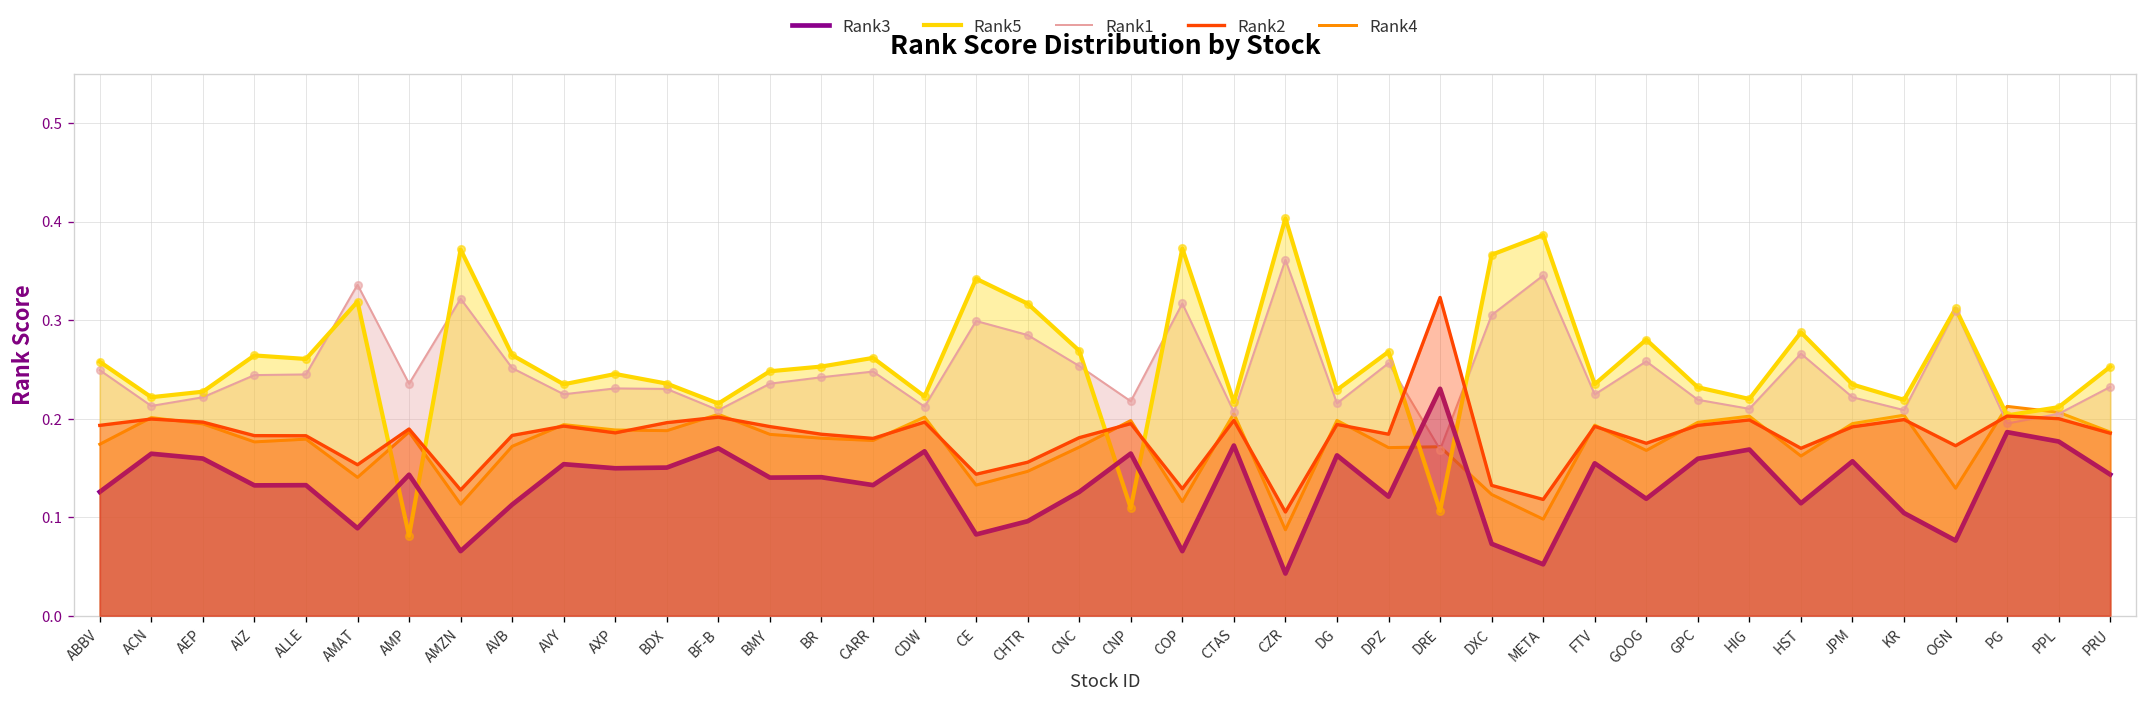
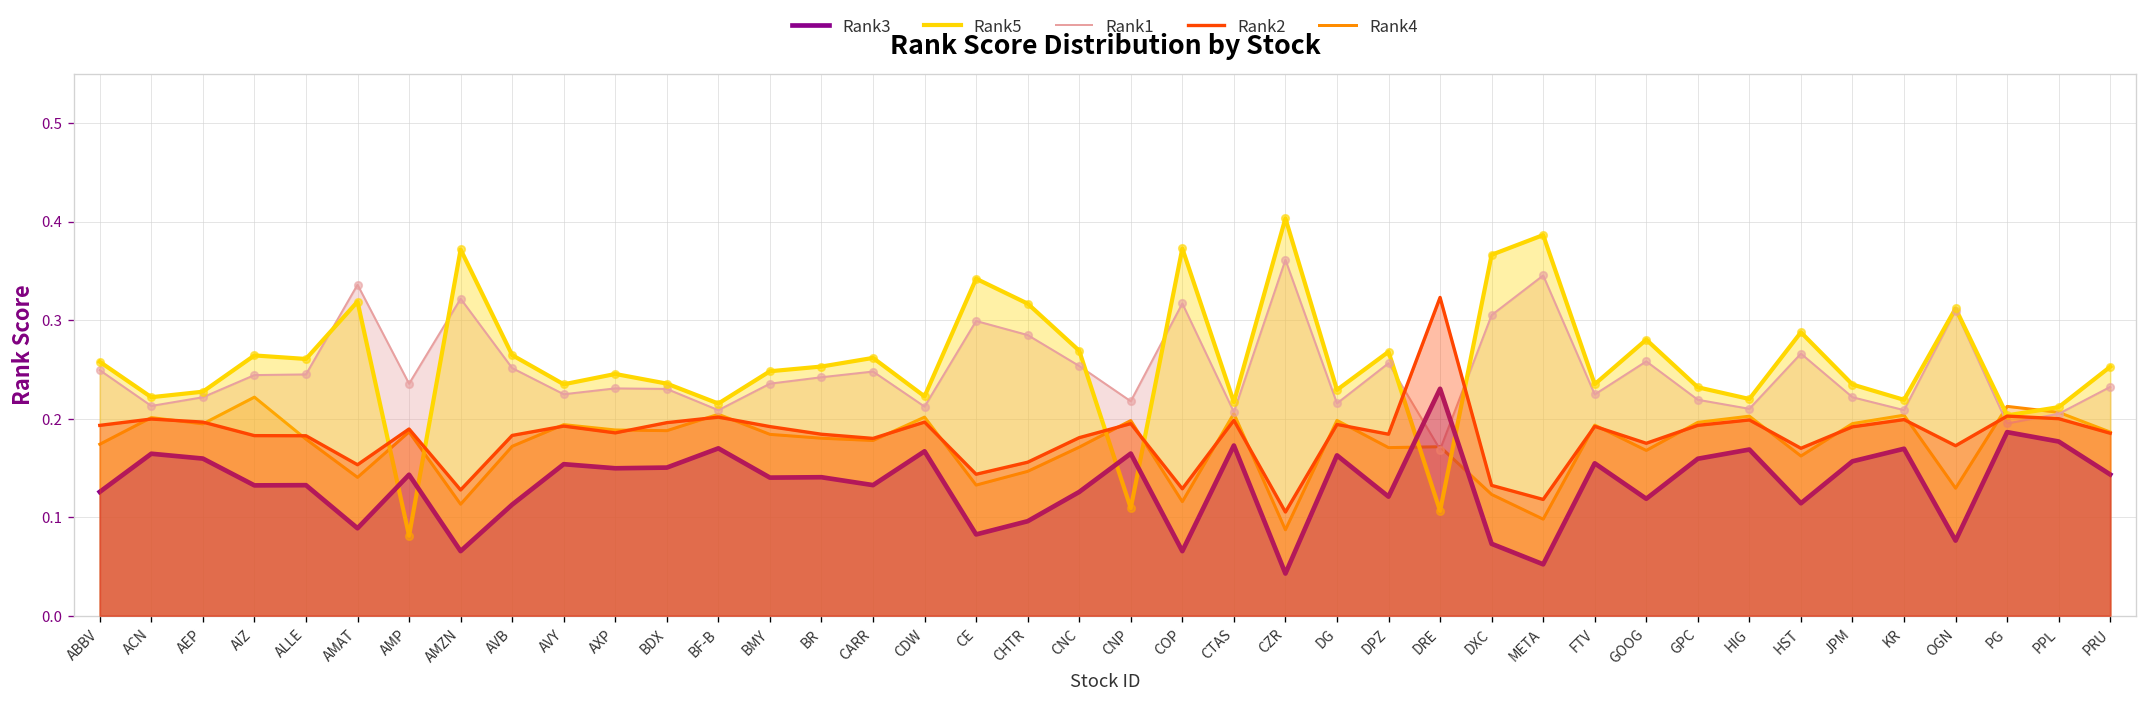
  {
    "Rank3": {
      "ABBV": 0.13,
      "ACN": 0.16,
      "AEP": 0.16,
      "AIZ": 0.13,
      "ALLE": 0.13,
      "AMAT": 0.09,
      "AMP": 0.14,
      "AMZN": 0.07,
      "AVB": 0.11,
      "AVY": 0.15,
      "AXP": 0.15,
      "BDX": 0.15,
      "BF-B": 0.17,
      "BMY": 0.14,
      "BR": 0.14,
      "CARR": 0.13,
      "CDW": 0.17,
      "CE": 0.08,
      "CHTR": 0.10,
      "CNC": 0.13,
      "CNP": 0.16,
      "COP": 0.07,
      "CTAS": 0.17,
      "CZR": 0.04,
      "DG": 0.16,
      "DPZ": 0.12,
      "DRE": 0.23,
      "DXC": 0.07,
      "META": 0.05,
      "FTV": 0.15,
      "GOOG": 0.12,
      "GPC": 0.16,
      "HIG": 0.17,
      "HST": 0.11,
      "JPM": 0.16,
-     "KR": 0.10,
+     "KR": 0.17,
      "OGN": 0.08,
      "PG": 0.19,
      "PPL": 0.18,
      "PRU": 0.14
    },
    "Rank5": {
      "ABBV": 0.26,
      "ACN": 0.22,
      "AEP": 0.23,
      "AIZ": 0.26,
      "ALLE": 0.26,
      "AMAT": 0.32,
      "AMP": 0.08,
      "AMZN": 0.37,
      "AVB": 0.26,
      "AVY": 0.23,
      "AXP": 0.25,
      "BDX": 0.24,
      "BF-B": 0.22,
      "BMY": 0.25,
      "BR": 0.25,
      "CARR": 0.26,
      "CDW": 0.22,
      "CE": 0.34,
      "CHTR": 0.32,
      "CNC": 0.27,
      "CNP": 0.11,
      "COP": 0.37,
      "CTAS": 0.22,
      "CZR": 0.40,
      "DG": 0.23,
      "DPZ": 0.27,
      "DRE": 0.11,
      "DXC": 0.37,
      "META": 0.39,
      "FTV": 0.23,
      "GOOG": 0.28,
      "GPC": 0.23,
      "HIG": 0.22,
      "HST": 0.29,
      "JPM": 0.23,
      "KR": 0.22,
      "PPL": 0.21,
      "PRU": 0.25
    },
    "Rank1": {
      "ABBV": 0.25,
      "ACN": 0.21,
      "AEP": 0.22,
      "AIZ": 0.24,
      "ALLE": 0.24,
      "AMAT": 0.34,
      "AMP": 0.24,
      "AMZN": 0.32,
      "AVB": 0.25,
      "AVY": 0.22,
      "AXP": 0.23,
      "BDX": 0.23,
      "BF-B": 0.21,
      "BMY": 0.24,
      "BR": 0.24,
      "CARR": 0.25,
      "CDW": 0.21,
      "CE": 0.30,
      "CHTR": 0.28,
      "CNC": 0.25,
      "CNP": 0.22,
      "COP": 0.32,
      "CZR": 0.36,
      "DG": 0.22,
      "DPZ": 0.26,
      "DXC": 0.31,
      "META": 0.35,
      "FTV": 0.22,
      "GOOG": 0.26,
      "GPC": 0.22,
      "HIG": 0.21,
      "HST": 0.27,
      "JPM": 0.22,
      "KR": 0.21,
      "PG": 0.20,
      "PRU": 0.23
    },
    "Rank2": {
      "ABBV": 0.19,
      "AIZ": 0.18,
      "ALLE": 0.18,
      "AMAT": 0.15,
      "AMZN": 0.13,
      "AVB": 0.18,
      "BDX": 0.20,
      "BMY": 0.19,
      "BR": 0.18,
      "CDW": 0.20,
      "CE": 0.14,
      "CHTR": 0.16,
      "CNC": 0.18,
      "CNP": 0.19,
      "COP": 0.13,
      "CTAS": 0.20,
      "CZR": 0.11,
      "DG": 0.19,
      "DPZ": 0.18,
      "DRE": 0.32,
      "DXC": 0.13,
      "META": 0.12,
      "GOOG": 0.18,
      "HIG": 0.20,
      "HST": 0.17,
      "JPM": 0.19,
      "KR": 0.20,
      "OGN": 0.17,
      "PPL": 0.20
    },
    "Rank4": {
      "ABBV": 0.17,
-     "AIZ": 0.18,
+     "AIZ": 0.22,
      "ALLE": 0.18,
      "AMAT": 0.14,
      "AMZN": 0.11,
      "AVB": 0.17,
      "BDX": 0.19,
      "BMY": 0.18,
      "BR": 0.18,
      "CDW": 0.20,
      "CE": 0.13,
      "CHTR": 0.15,
      "CNC": 0.17,
      "CNP": 0.20,
      "COP": 0.12,
      "CZR": 0.09,
      "DG": 0.20,
      "DPZ": 0.17,
      "DXC": 0.12,
      "META": 0.10,
      "GOOG": 0.17,
      "HIG": 0.20,
      "HST": 0.16,
      "JPM": 0.20,
      "KR": 0.20,
      "OGN": 0.13,
      "PG": 0.21
    }
  }
